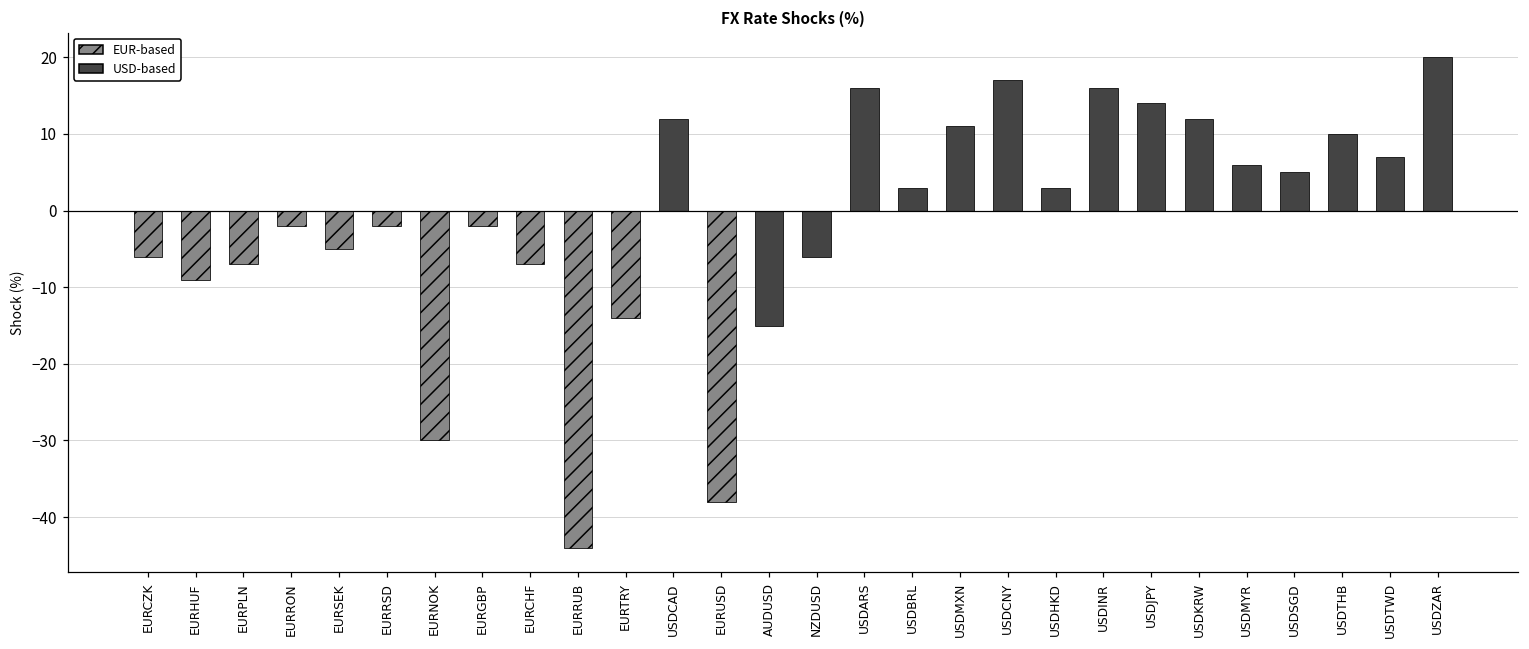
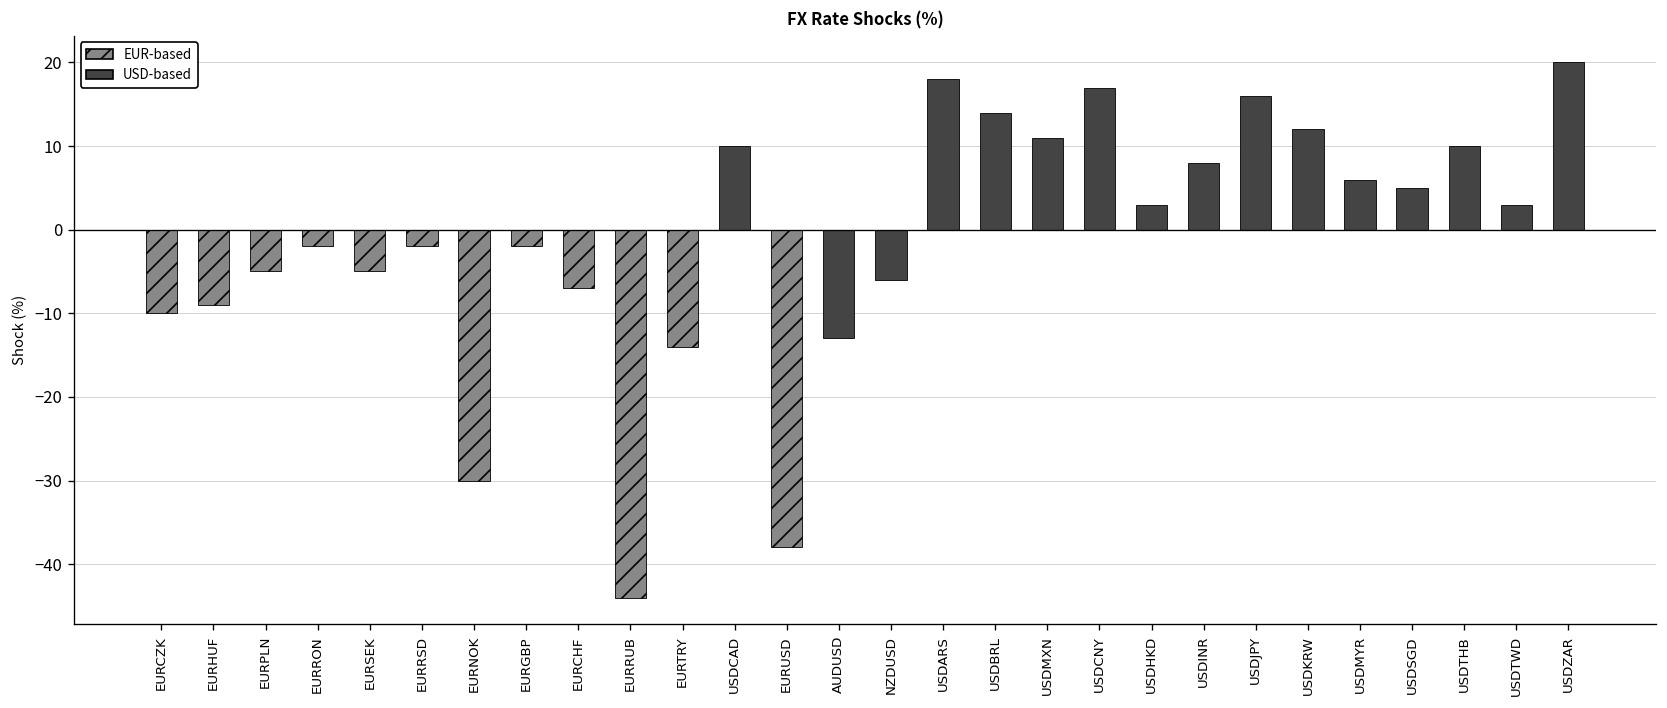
  {
-   "EURCZK": -6,
+   "EURCZK": -10,
    "EURHUF": -9,
-   "EURPLN": -7,
+   "EURPLN": -5,
    "EURRON": -2,
    "EURSEK": -5,
    "EURRSD": -2,
    "EURNOK": -30,
    "EURGBP": -2,
    "EURCHF": -7,
    "EURRUB": -44,
    "EURTRY": -14,
-   "USDCAD": 12,
+   "USDCAD": 10,
    "EURUSD": -38,
-   "AUDUSD": -15,
+   "AUDUSD": -13,
    "NZDUSD": -6,
-   "USDARS": 16,
-   "USDBRL": 3,
+   "USDARS": 18,
+   "USDBRL": 14,
    "USDMXN": 11,
    "USDCNY": 17,
    "USDHKD": 3,
-   "USDINR": 16,
-   "USDJPY": 14,
+   "USDINR": 8,
+   "USDJPY": 16,
    "USDKRW": 12,
    "USDMYR": 6,
    "USDSGD": 5,
    "USDTHB": 10,
-   "USDTWD": 7,
+   "USDTWD": 3,
    "USDZAR": 20
  }
